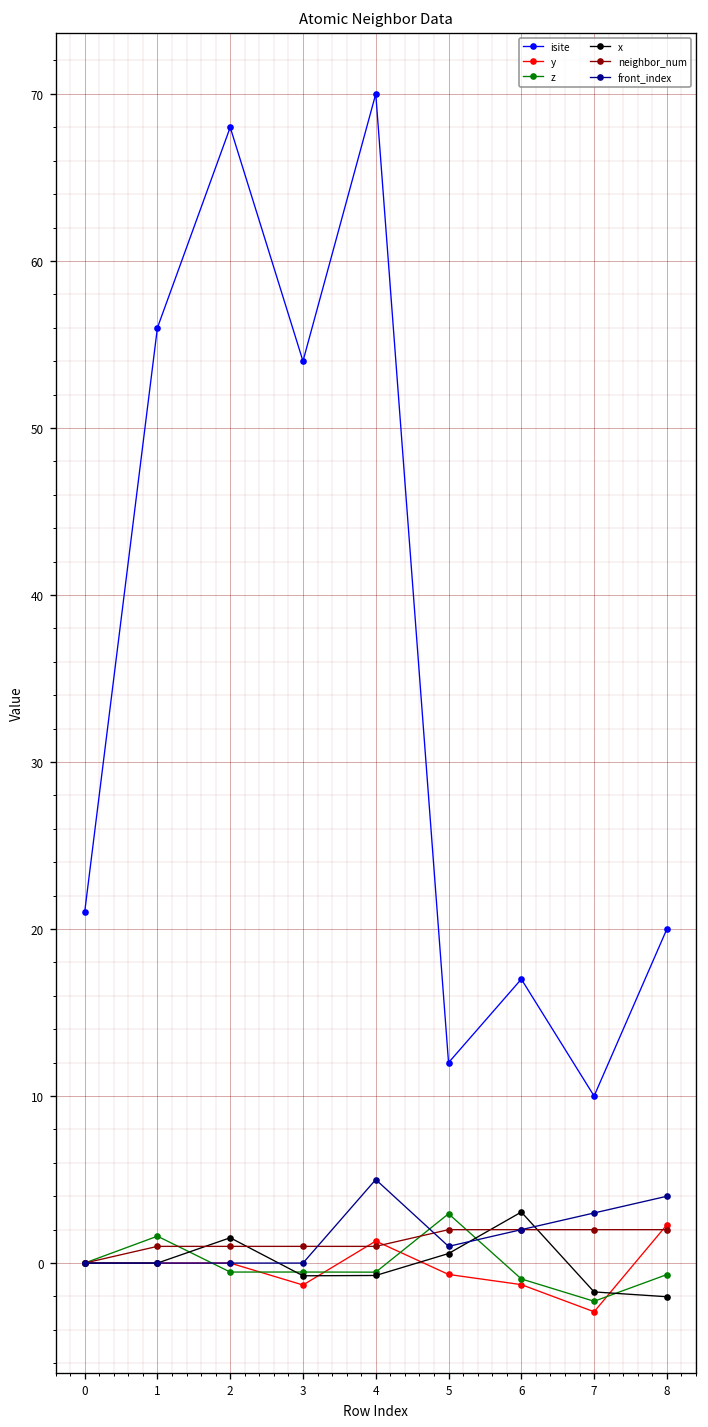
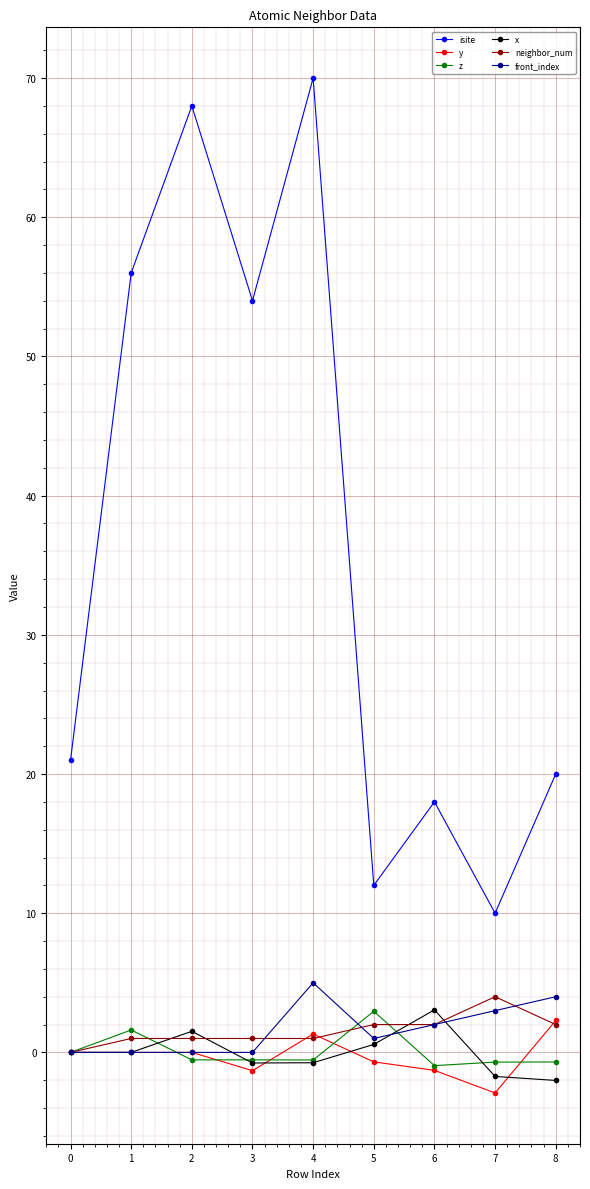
  {
    "isite": {
      "0": 21,
      "1": 56,
      "2": 68,
      "3": 54,
      "4": 70,
      "5": 12,
-     "6": 17,
+     "6": 18,
      "7": 10,
      "8": 20
    },
    "y": {
      "3": -1.3,
      "4": 1.3,
      "5": -0.7,
      "6": -1.3,
      "7": -2.9,
      "8": 2.3
    },
    "z": {
      "1": 1.6,
      "2": -0.5,
      "3": -0.5,
      "4": -0.5,
      "5": 3.0,
      "6": -1.0,
-     "7": -2.3,
+     "7": -0.7,
      "8": -0.7
    },
    "x": {
      "2": 1.5,
      "3": -0.8,
      "4": -0.7,
      "5": 0.6,
      "6": 3.1,
      "7": -1.7,
      "8": -2.0
    },
    "neighbor_num": {
      "1": 1,
      "2": 1,
      "3": 1,
      "4": 1,
      "5": 2,
-     "7": 2,
+     "7": 4,
      "8": 2
    },
    "front_index": {
      "3": 0.0,
      "4": 5.0,
      "5": 1.0,
      "7": 3.0,
      "8": 4.0
    }
  }
